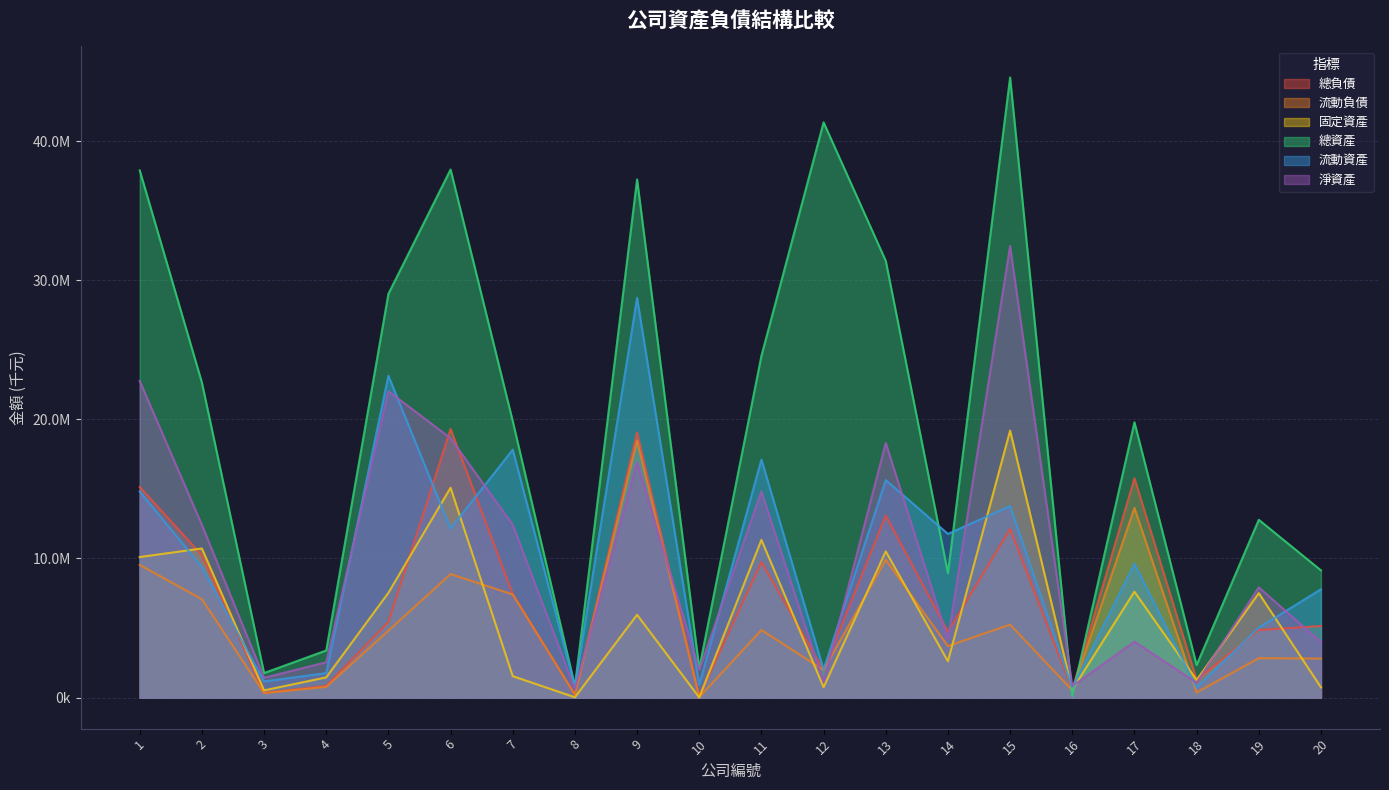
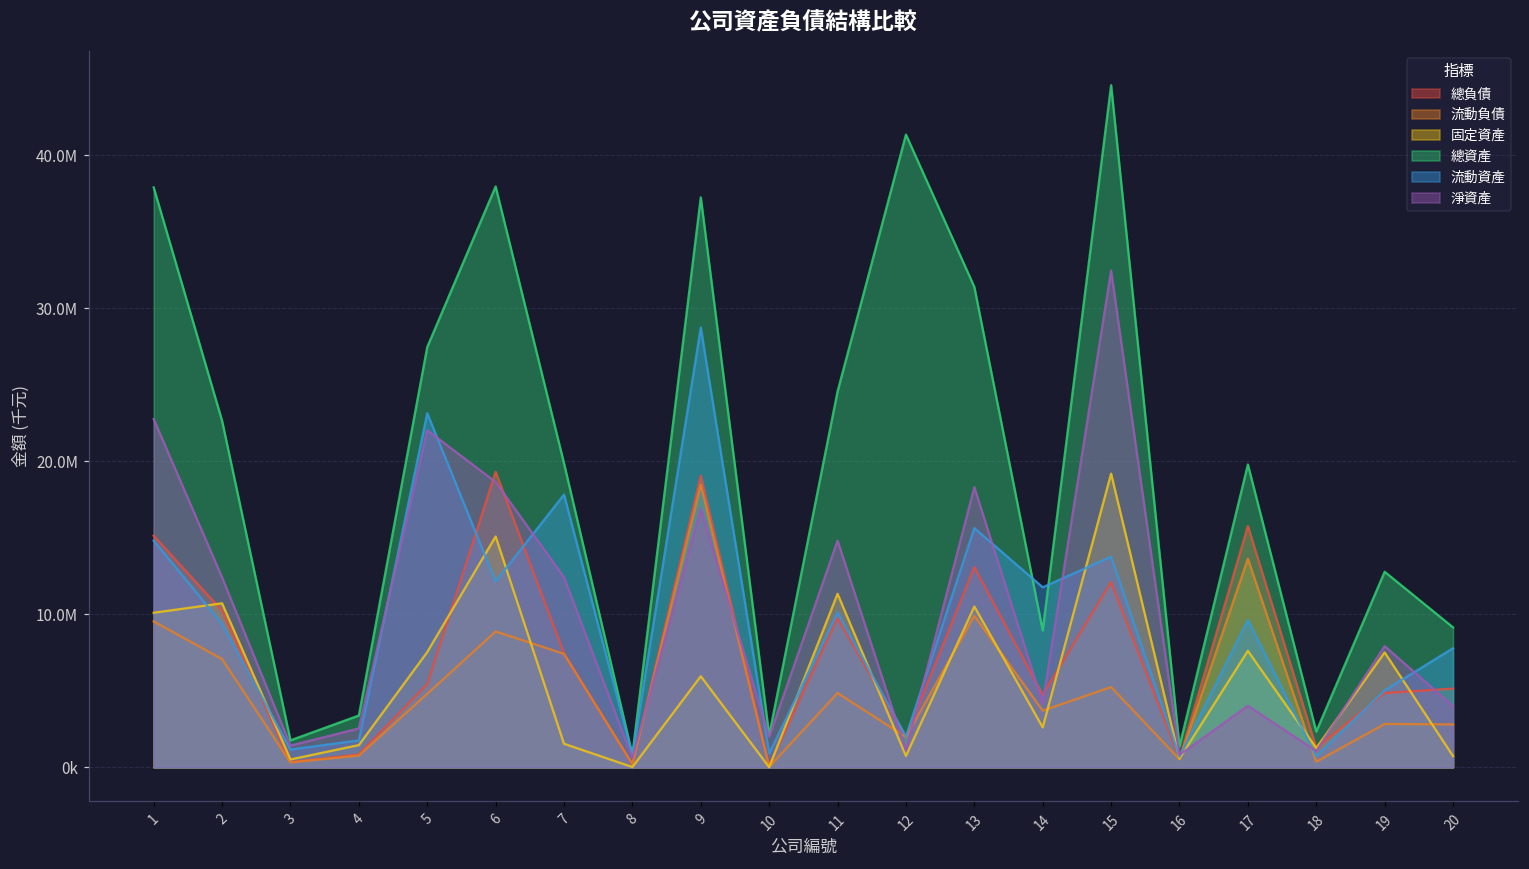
  {
    "總資產": {
      "1": 37900000,
      "2": 22600000,
      "3": 1800000,
      "4": 3400000,
-     "5": 29000000,
+     "5": 27500000,
      "6": 38000000,
      "7": 19900000,
      "9": 37200000,
      "11": 24600000,
      "12": 41300000,
      "13": 31400000,
      "14": 8900000,
      "15": 44600000,
-     "16": 100000,
+     "16": 1400000,
      "17": 19800000,
      "18": 2300000,
      "19": 12800000,
      "20": 9100000
    },
    "流動資產": {
      "1": 14800000,
      "2": 9400000,
      "3": 1200000,
      "4": 1800000,
      "5": 23100000,
      "6": 12100000,
      "7": 17800000,
      "9": 28700000,
      "10": 900000,
-     "11": 17100000,
+     "11": 10100000,
      "13": 15600000,
      "14": 11800000,
      "15": 13800000,
      "17": 9600000,
      "18": 700000,
      "20": 7800000
    },
    "淨資產": {
      "1": 22800000,
      "2": 12400000,
      "3": 1400000,
      "4": 2500000,
      "5": 22000000,
      "6": 18600000,
      "7": 12400000,
      "9": 16900000,
      "11": 14800000,
      "12": 1100000,
      "13": 18300000,
      "14": 4200000,
      "15": 32500000,
      "17": 4000000,
      "18": 1100000,
      "19": 7900000,
      "20": 4000000
    }
  }
